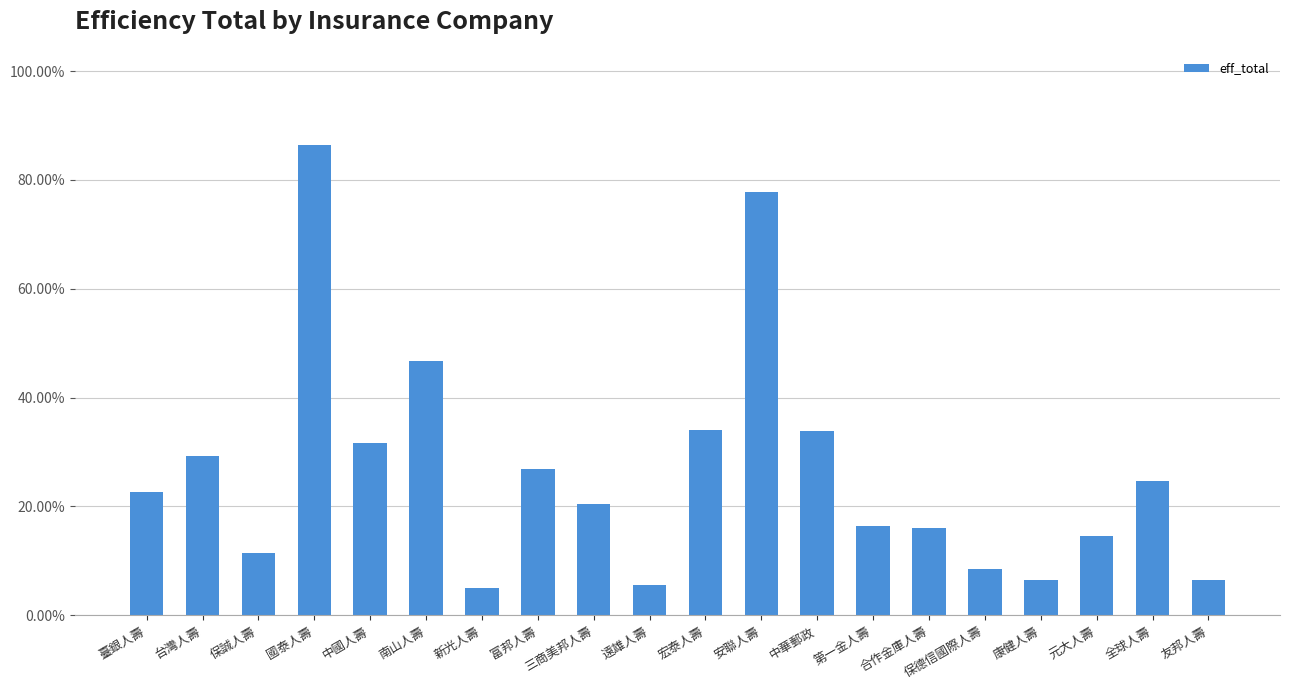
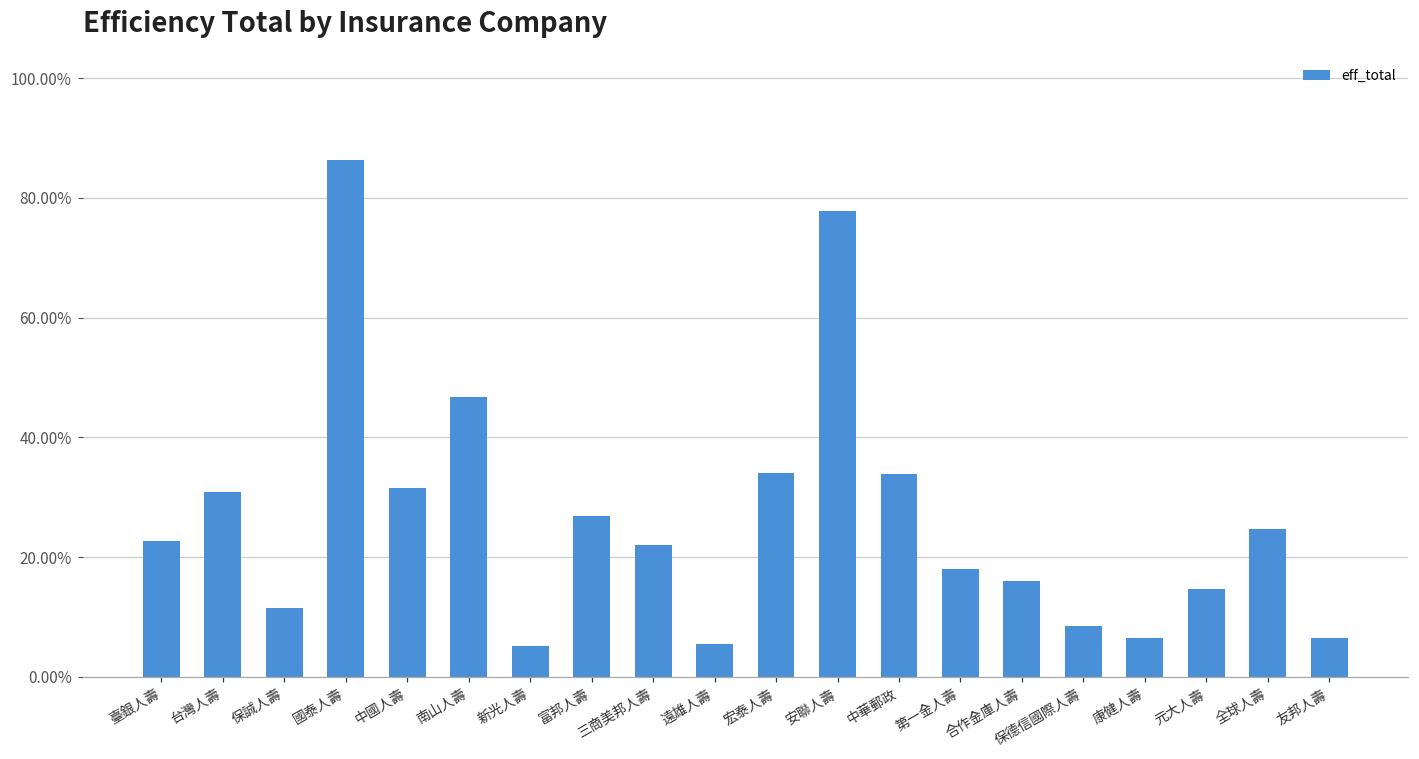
  {
    "臺銀人壽": "23%",
-   "台灣人壽": "29%",
+   "台灣人壽": "31%",
    "保誠人壽": "12%",
    "國泰人壽": "86%",
    "中國人壽": "32%",
    "南山人壽": "47%",
    "新光人壽": "5%",
    "富邦人壽": "27%",
-   "三商美邦人壽": "20%",
+   "三商美邦人壽": "22%",
    "遠雄人壽": "6%",
    "宏泰人壽": "34%",
    "安聯人壽": "78%",
    "中華郵政": "34%",
-   "第一金人壽": "16%",
+   "第一金人壽": "18%",
    "合作金庫人壽": "16%",
    "保德信國際人壽": "8%",
    "康健人壽": "6%",
    "元大人壽": "15%",
    "全球人壽": "25%",
    "友邦人壽": "7%"
  }
